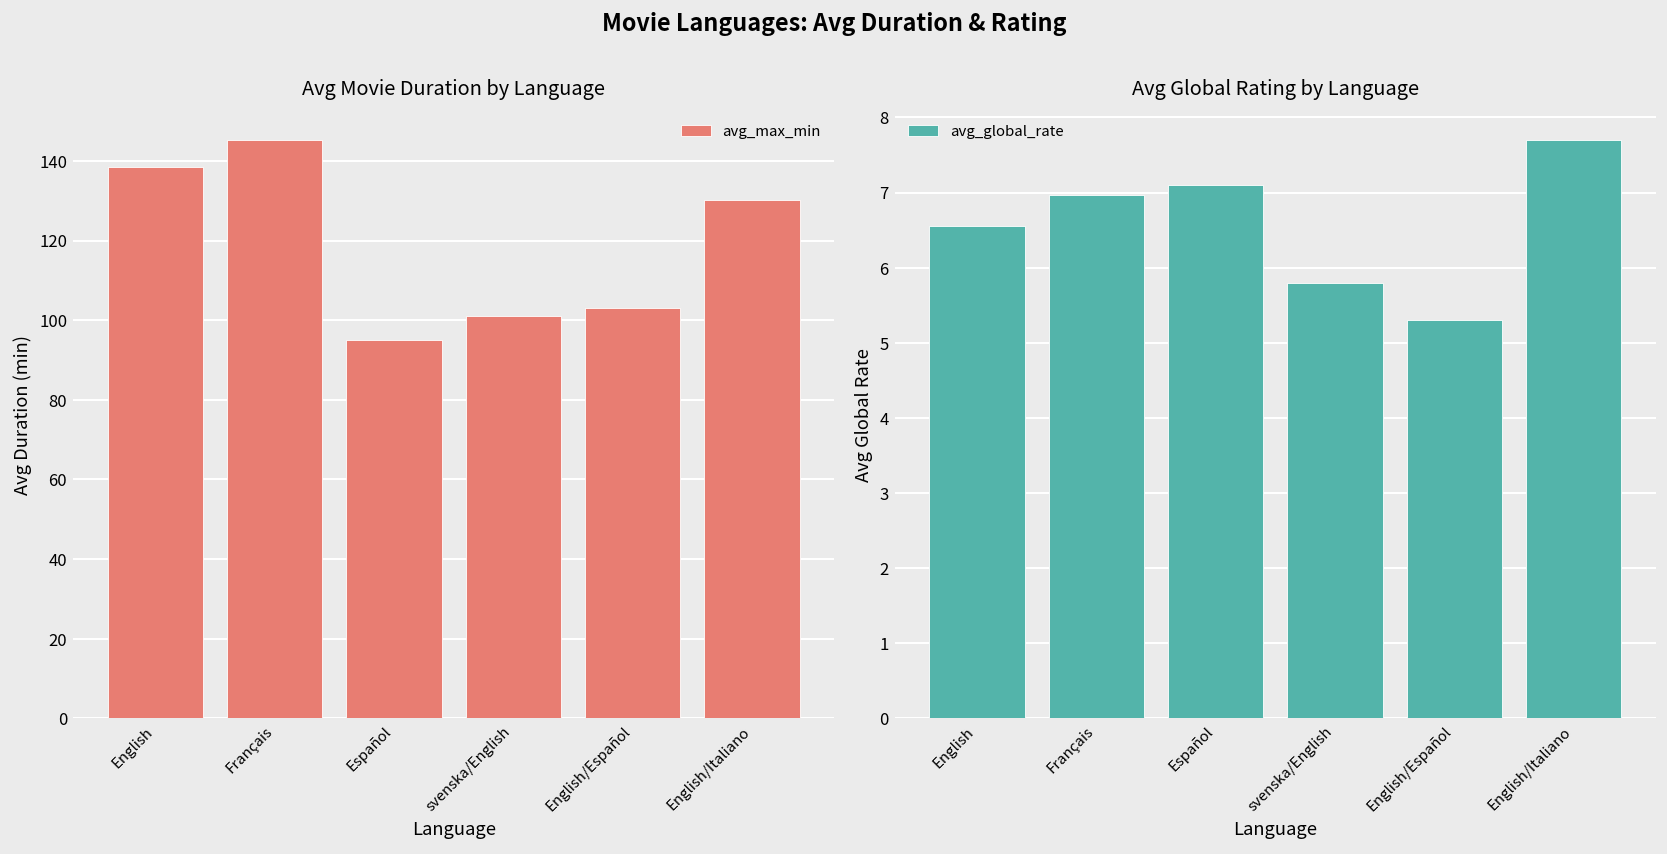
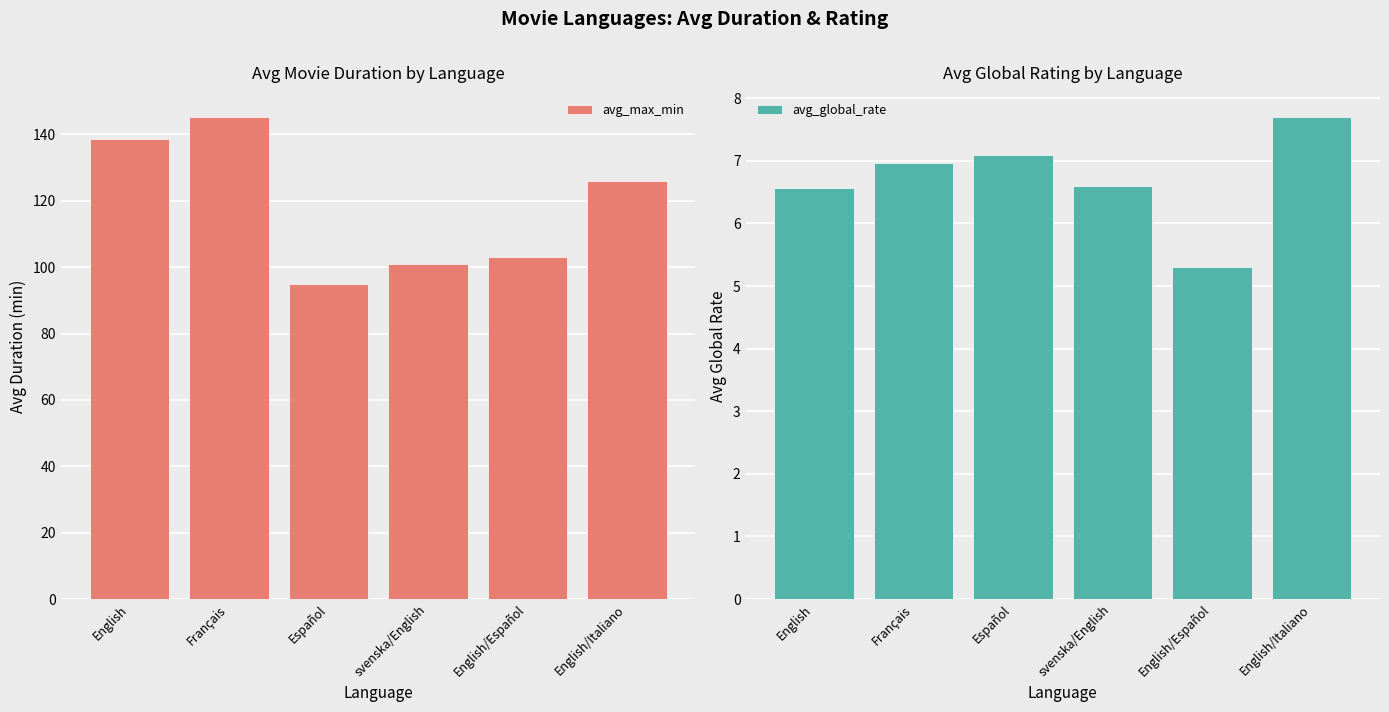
  {
    "Avg Movie Duration by Language": {
      "English": 138,
      "Français": 145,
      "Español": 95,
      "svenska/English": 101,
      "English/Español": 103,
-     "English/Italiano": 130
+     "English/Italiano": 126
    },
    "Avg Global Rating by Language": {
      "English": 6.6,
      "Français": 7.0,
      "Español": 7.1,
-     "svenska/English": 5.8,
+     "svenska/English": 6.6,
      "English/Español": 5.3,
      "English/Italiano": 7.7
    }
  }
